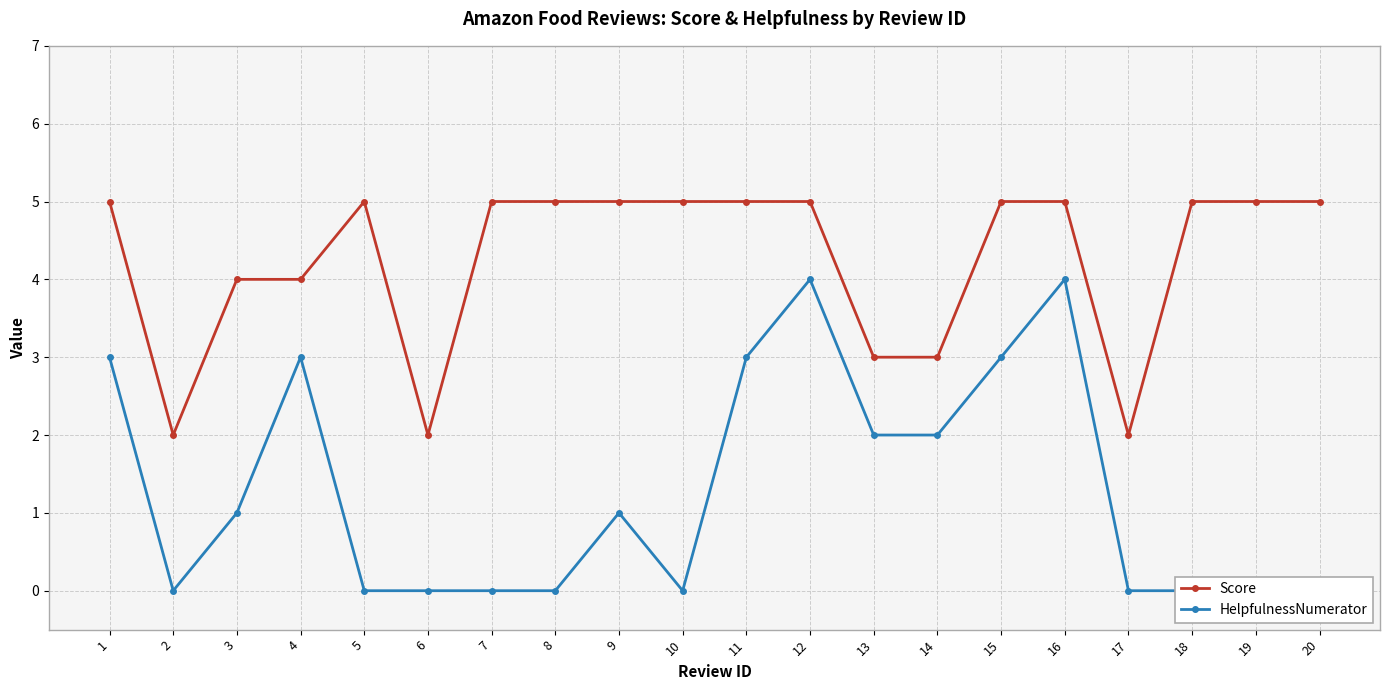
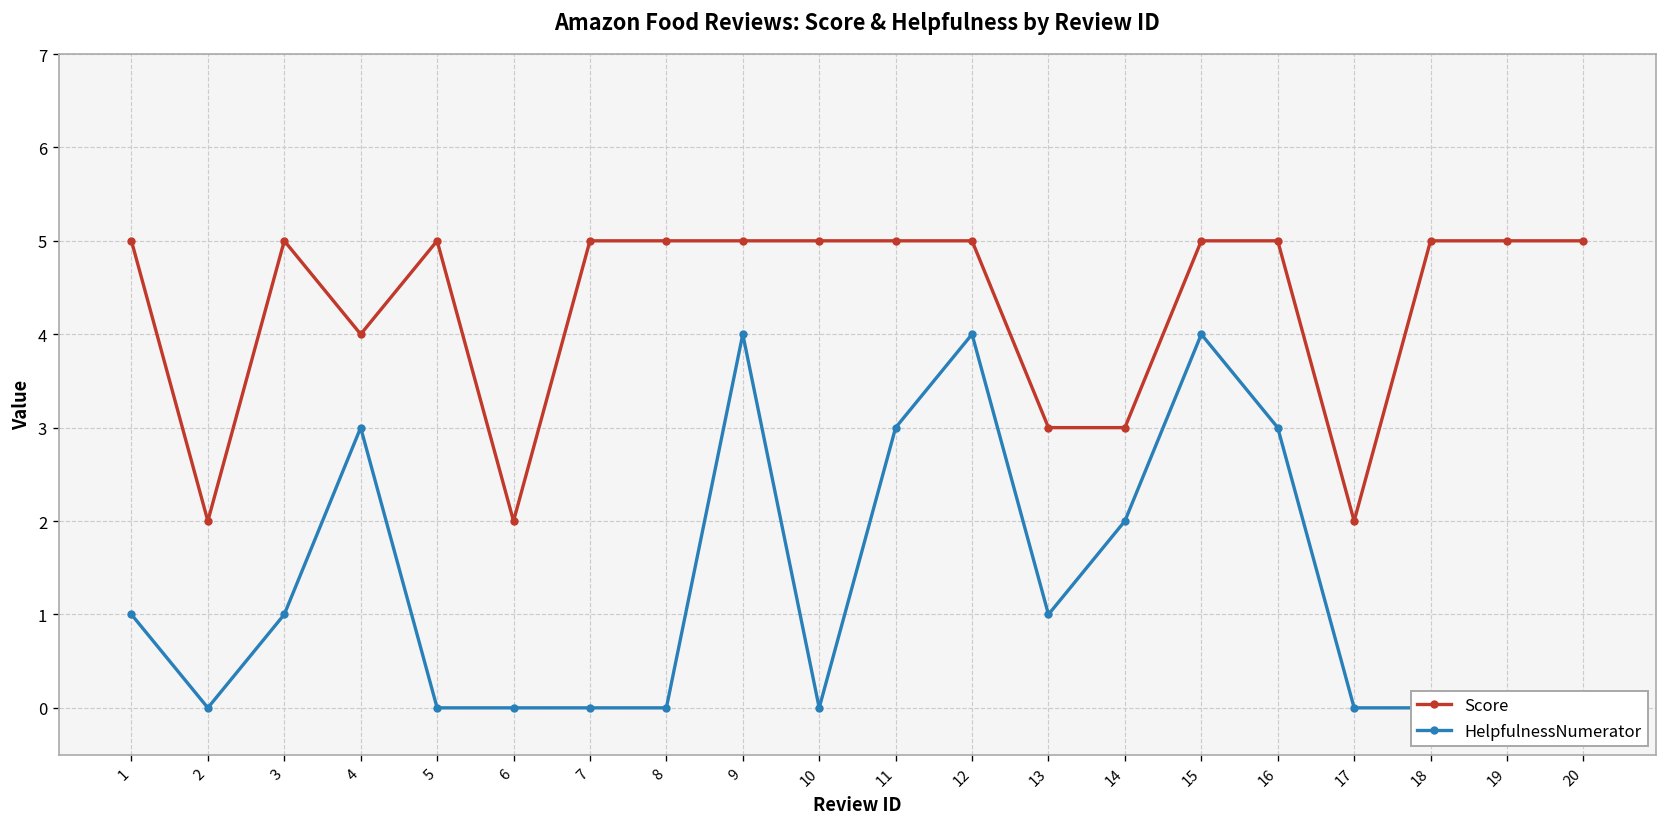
  {
    "Score": {
      "1": 5,
      "2": 2,
-     "3": 4,
+     "3": 5,
      "4": 4,
      "5": 5,
      "6": 2,
      "7": 5,
      "8": 5,
      "9": 5,
      "10": 5,
      "11": 5,
      "12": 5,
      "13": 3,
      "14": 3,
      "15": 5,
      "16": 5,
      "17": 2,
      "18": 5,
      "19": 5,
      "20": 5
    },
    "HelpfulnessNumerator": {
-     "1": 3,
+     "1": 1,
      "2": 0,
      "3": 1,
      "4": 3,
      "5": 0,
      "6": 0,
      "7": 0,
      "8": 0,
-     "9": 1,
+     "9": 4,
      "10": 0,
      "11": 3,
      "12": 4,
-     "13": 2,
+     "13": 1,
      "14": 2,
-     "15": 3,
-     "16": 4,
+     "15": 4,
+     "16": 3,
      "17": 0
    }
  }
